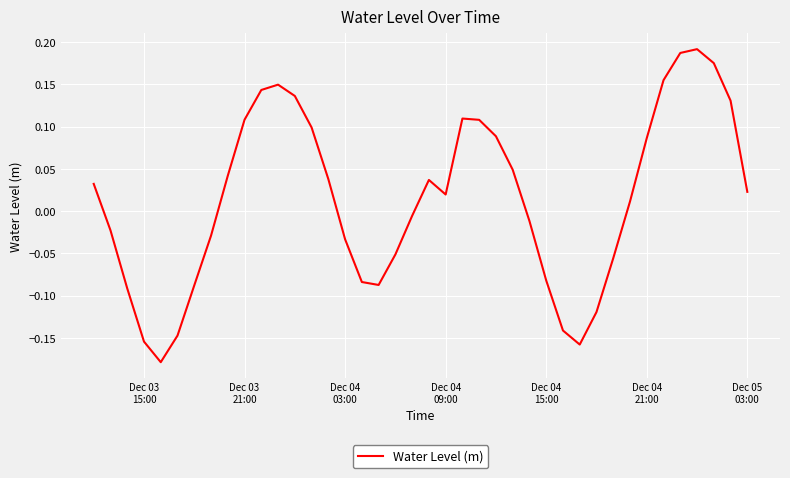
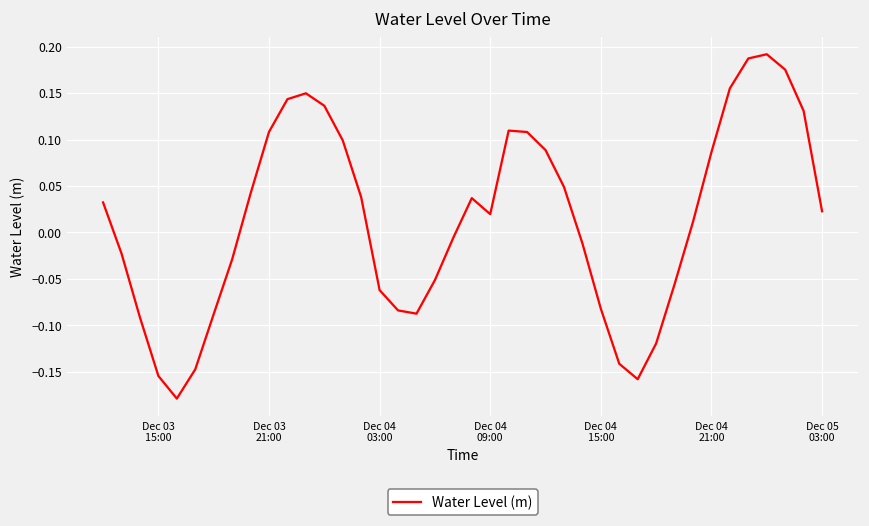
  {
    "Dec 03 15:00": -0.15,
    "Dec 03 21:00": 0.11,
-   "Dec 04 03:00": -0.03,
+   "Dec 04 03:00": -0.06,
    "Dec 04 09:00": 0.02,
    "Dec 04 15:00": -0.08,
    "Dec 04 21:00": 0.09,
    "Dec 05 03:00": 0.02
  }
